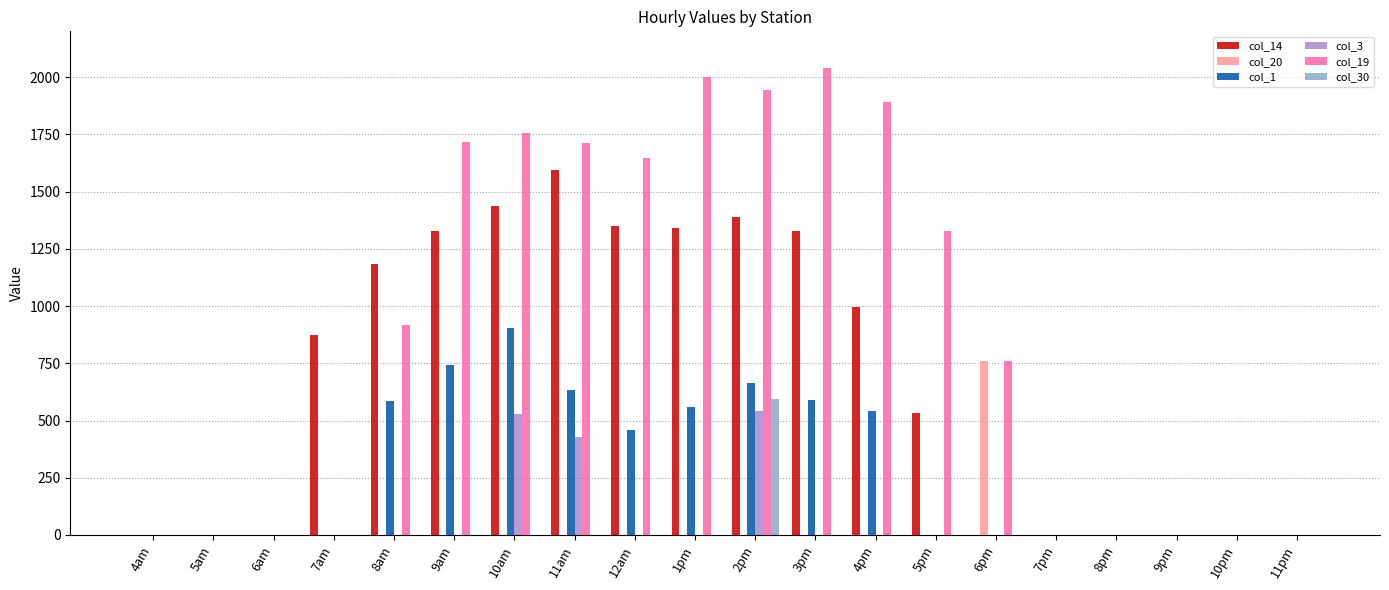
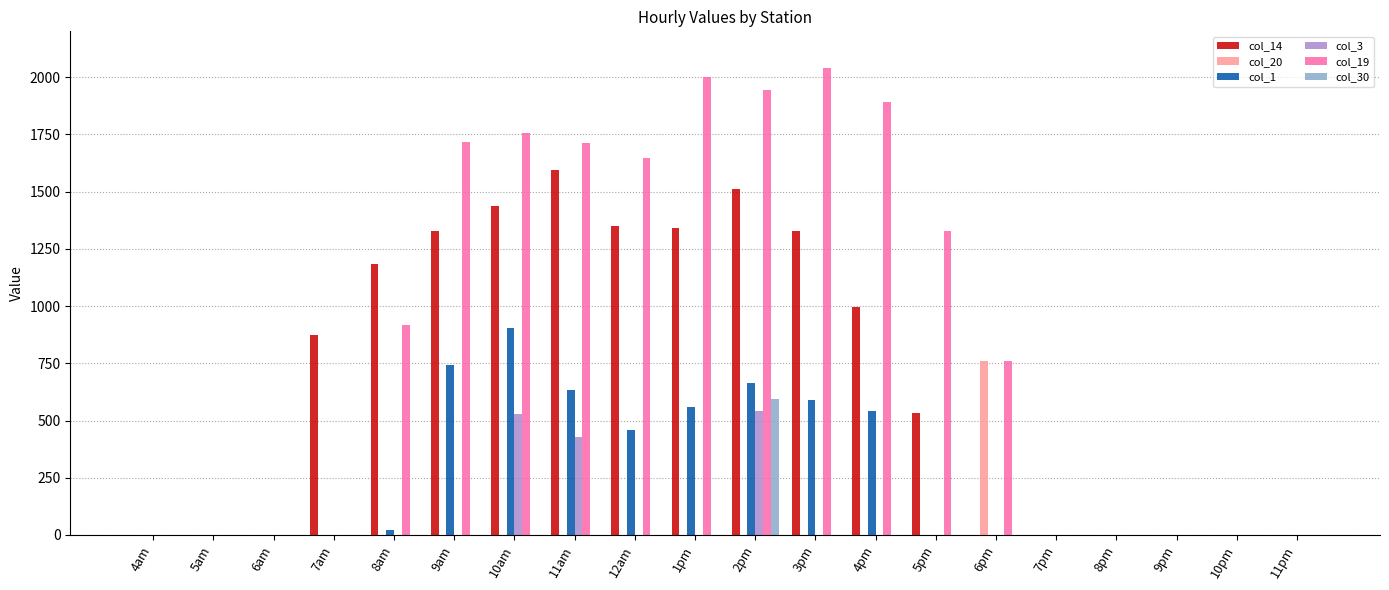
  {
    "col_14": {
      "4am": 0,
      "5am": 0,
      "6am": 0,
      "7am": 870,
      "8am": 1180,
      "9am": 1330,
      "10am": 1440,
      "11am": 1590,
      "12am": 1350,
      "1pm": 1340,
-     "2pm": 1390,
+     "2pm": 1510,
      "3pm": 1330,
      "4pm": 1000,
      "5pm": 530,
      "6pm": 0,
      "7pm": 0,
      "8pm": 0,
      "9pm": 0,
      "10pm": 0,
      "11pm": 0
    },
    "col_1": {
      "4am": 0,
      "5am": 0,
      "6am": 0,
      "7am": 0,
-     "8am": 590,
+     "8am": 20,
      "9am": 740,
      "10am": 900,
      "11am": 630,
      "12am": 460,
      "1pm": 560,
      "2pm": 660,
      "3pm": 590,
      "4pm": 540,
      "5pm": 0,
      "6pm": 0,
      "7pm": 0,
      "8pm": 0,
      "9pm": 0,
      "10pm": 0,
      "11pm": 0
    }
  }
